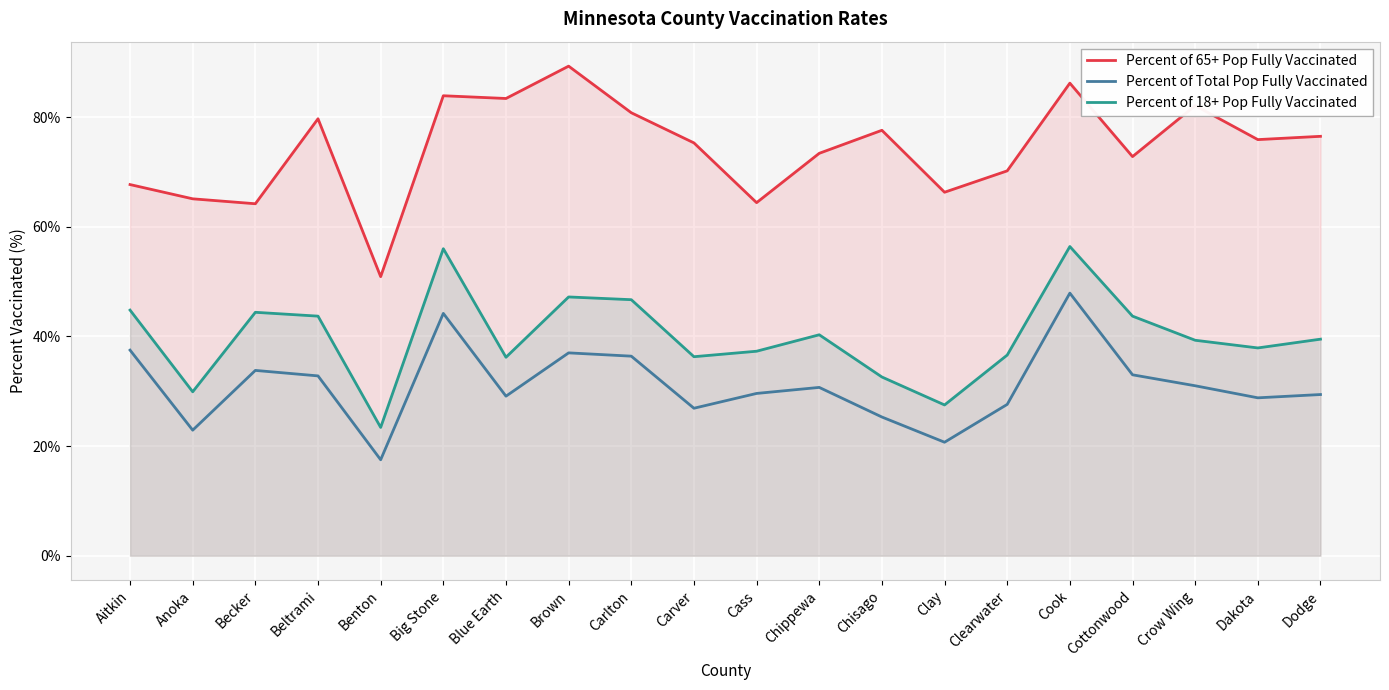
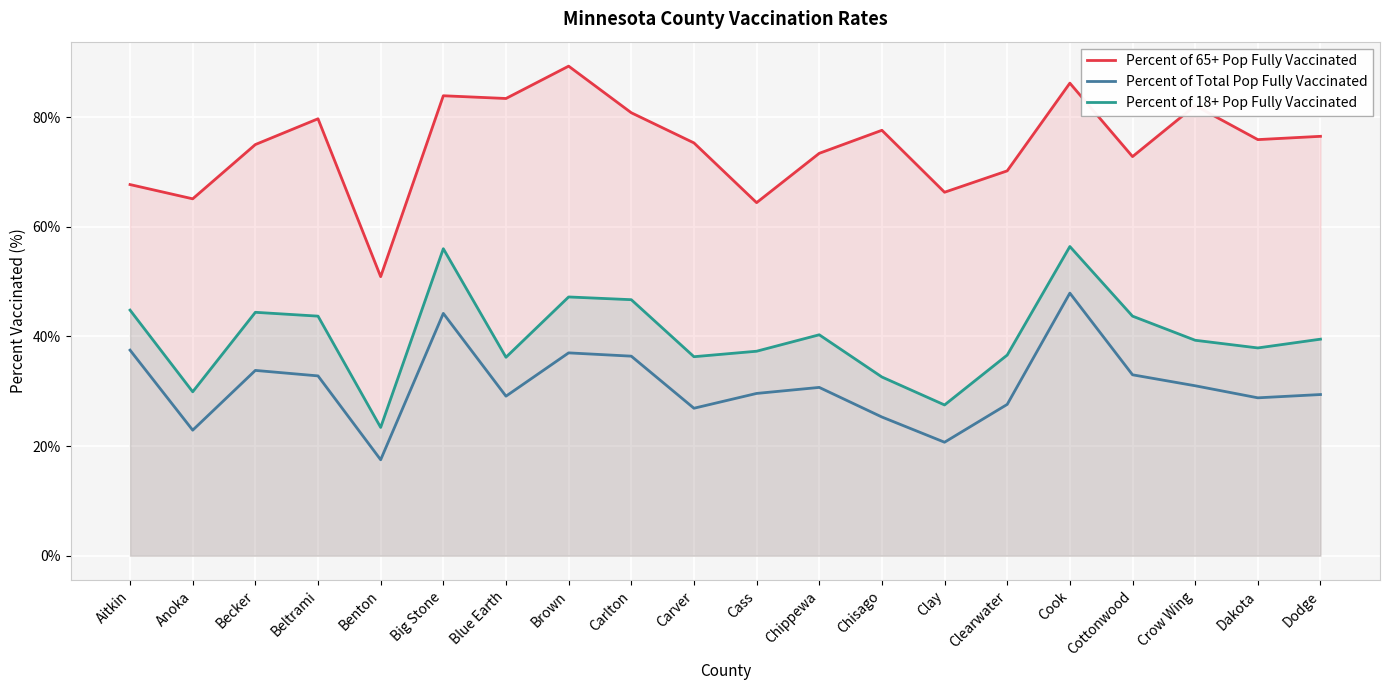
  {
    "Percent of 65+ Pop Fully Vaccinated": {
      "Aitkin": "68%",
      "Anoka": "65%",
-     "Becker": "64%",
+     "Becker": "75%",
      "Beltrami": "80%",
      "Benton": "51%",
      "Big Stone": "84%",
      "Blue Earth": "83%",
      "Brown": "89%",
      "Carlton": "81%",
      "Carver": "75%",
      "Cass": "64%",
      "Chippewa": "73%",
      "Chisago": "78%",
      "Clay": "66%",
      "Clearwater": "70%",
      "Cook": "86%",
      "Cottonwood": "73%",
      "Dakota": "76%",
      "Dodge": "77%"
    }
  }
